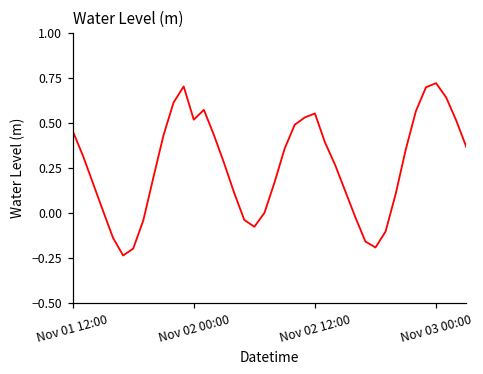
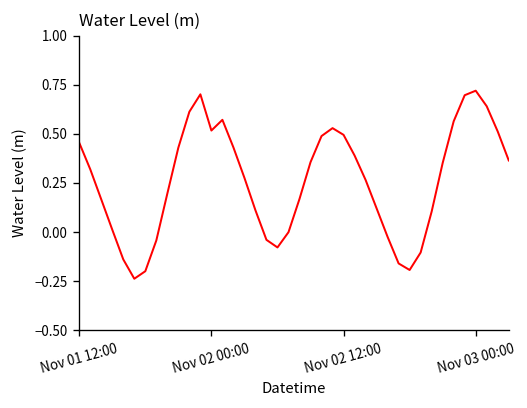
  {
    "Nov 01 12:00": 0.46,
    "Nov 02 00:00": 0.52,
-   "Nov 02 12:00": 0.55,
+   "Nov 02 12:00": 0.50,
    "Nov 03 00:00": 0.72
  }
